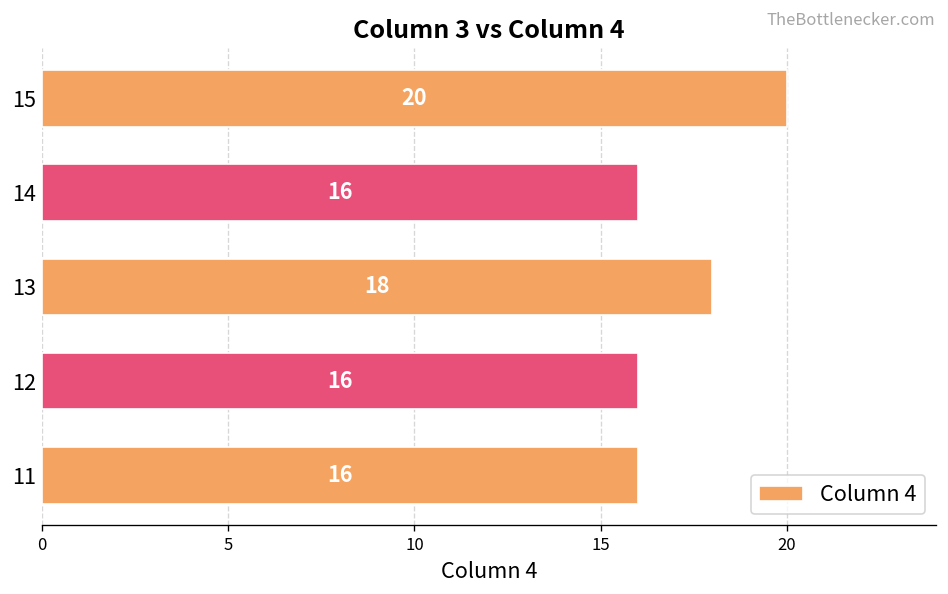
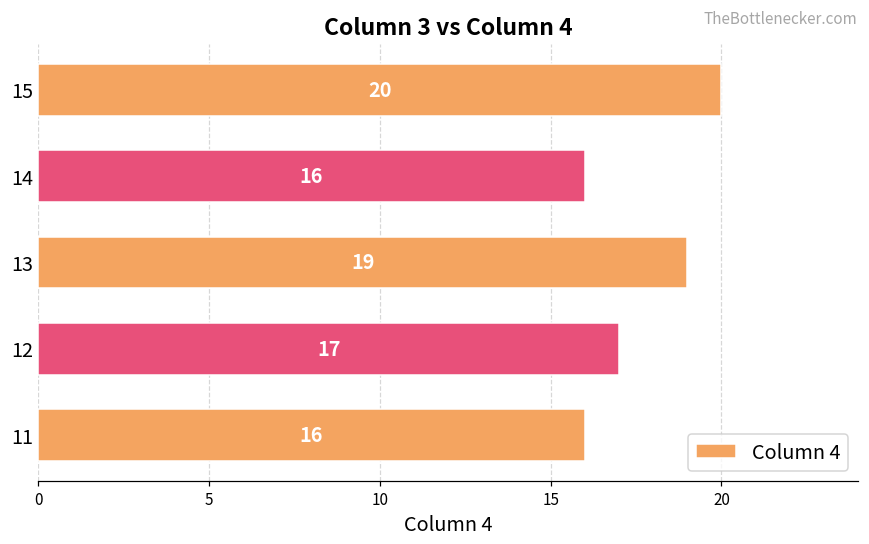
  {
    "15": 20,
    "14": 16,
-   "13": 18,
-   "12": 16,
+   "13": 19,
+   "12": 17,
    "11": 16
  }
